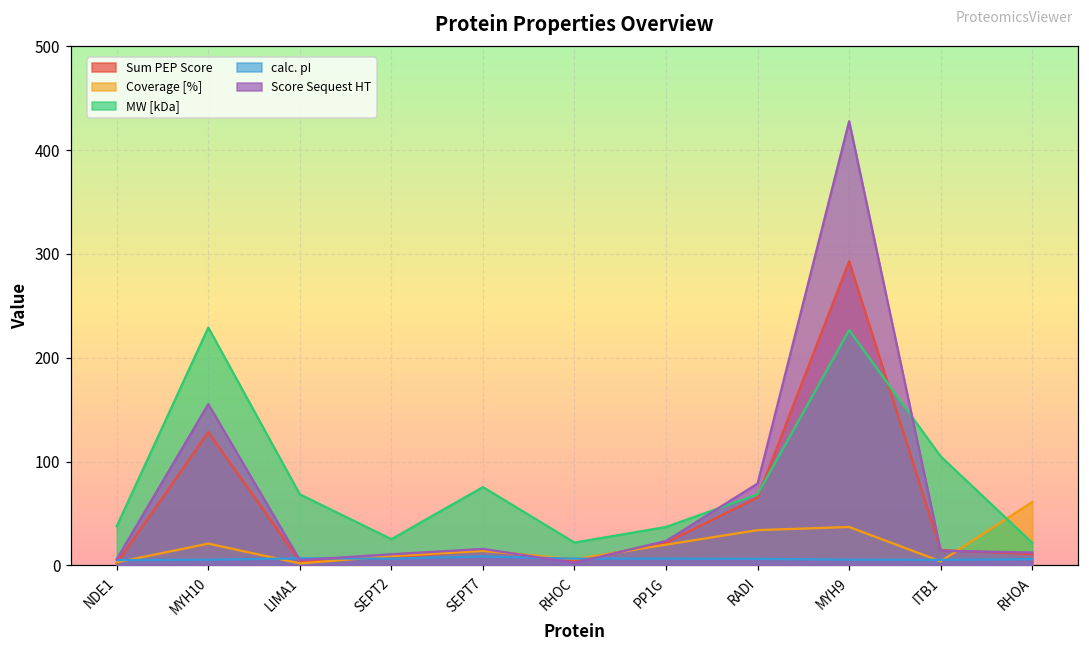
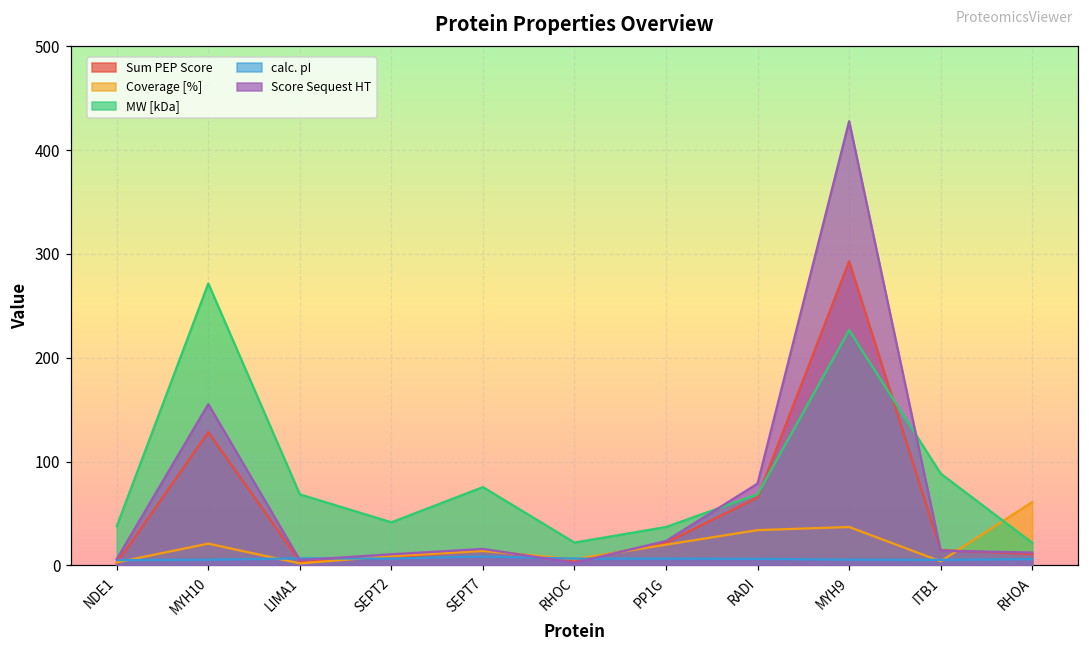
  {
    "Sum PEP Score": {
      "MYH10": 130,
      "RADI": 70,
      "MYH9": 290
    },
    "Coverage [%]": {
      "MYH10": 20,
      "RADI": 30,
      "MYH9": 40,
      "RHOA": 60
    },
    "MW [kDa]": {
      "NDE1": 40,
-     "MYH10": 230,
+     "MYH10": 270,
      "LIMA1": 70,
-     "SEPT2": 30,
+     "SEPT2": 40,
      "SEPT7": 80,
      "RHOC": 20,
      "PP1G": 40,
      "RADI": 70,
      "MYH9": 230,
-     "ITB1": 100,
+     "ITB1": 90,
      "RHOA": 20
    },
    "calc. pI": {
      "MYH10": 10,
      "SEPT7": 10,
      "PP1G": 10,
      "RADI": 10,
      "MYH9": 10,
      "RHOA": 10
    },
    "Score Sequest HT": {
      "MYH10": 160,
      "RADI": 80,
      "MYH9": 430
    }
  }
